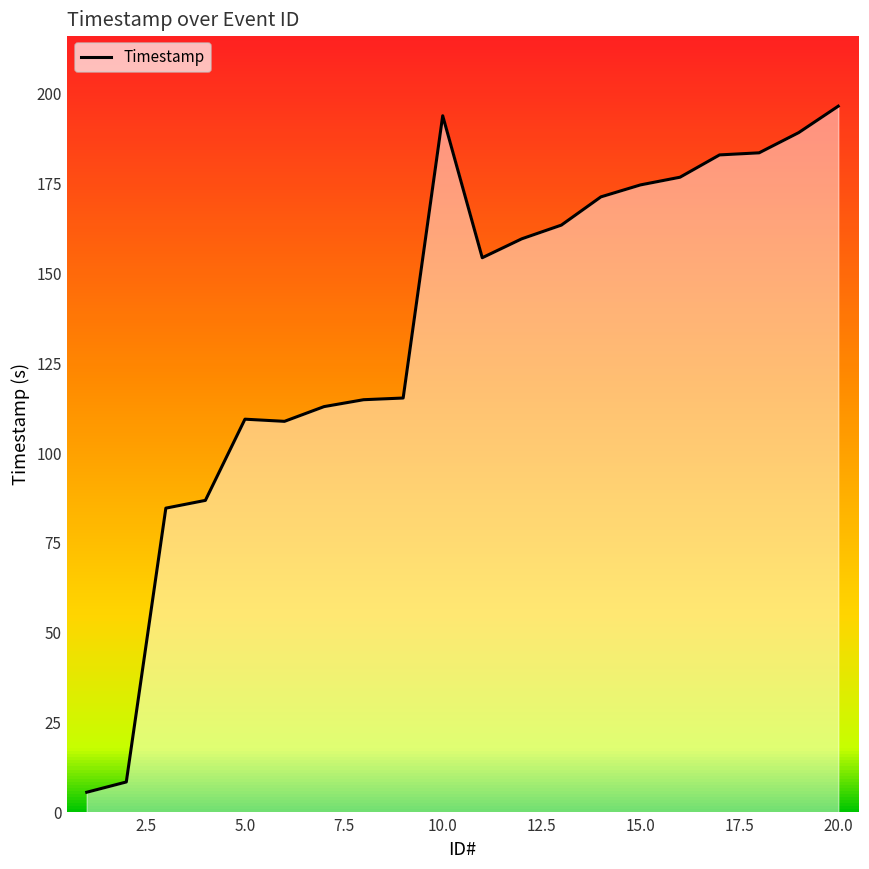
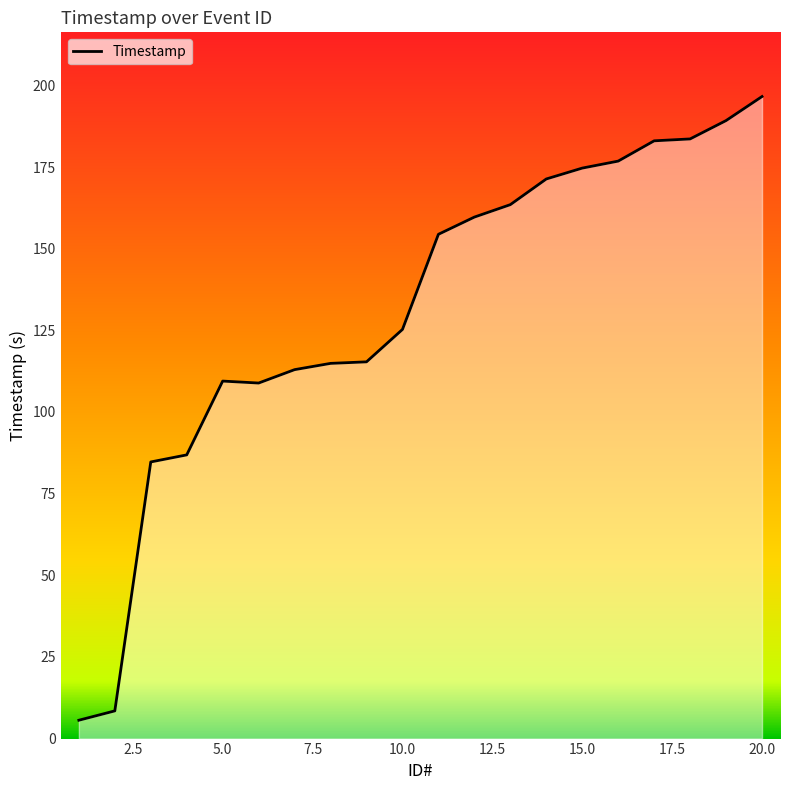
  {
    "5.0": 109,
-   "10.0": 194,
+   "10.0": 125,
    "15.0": 175,
    "20.0": 197
  }
